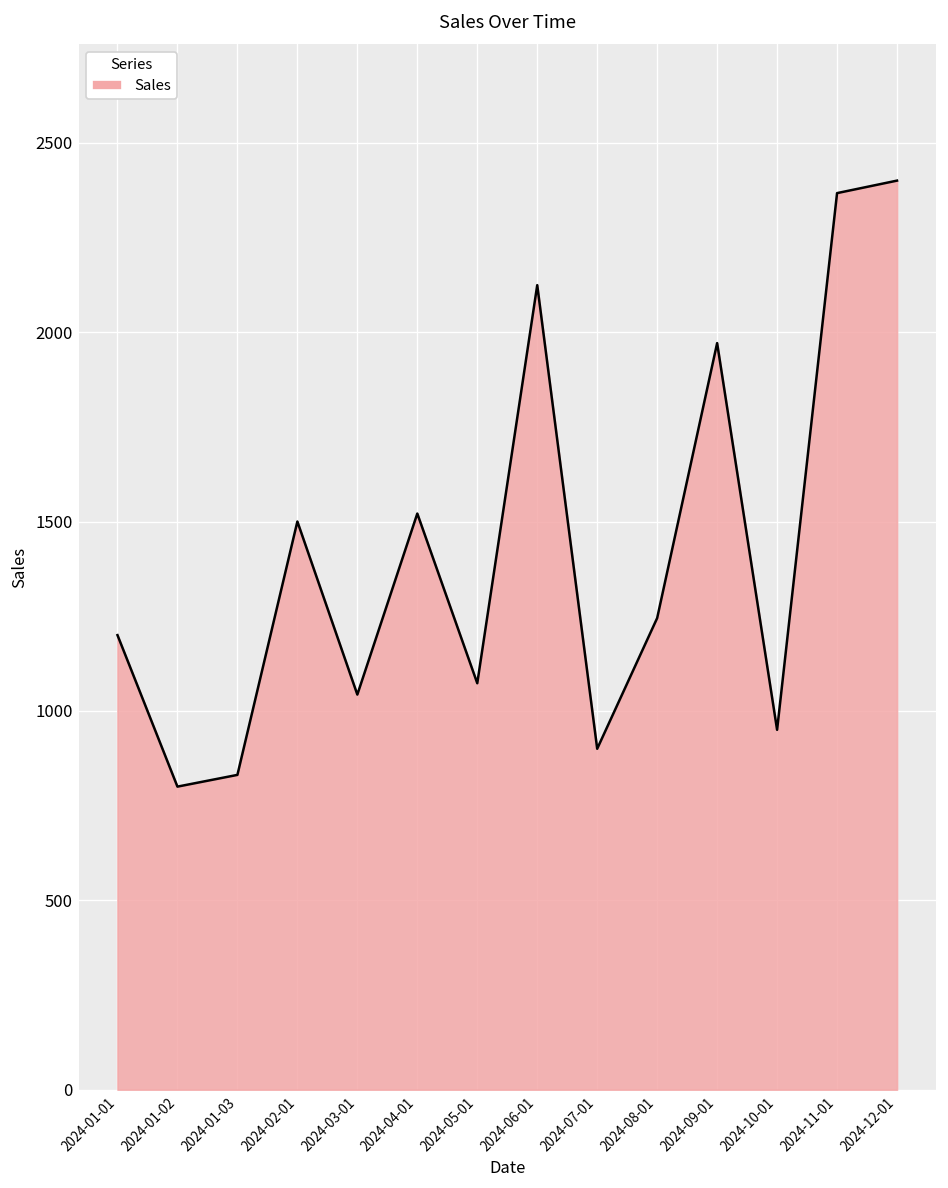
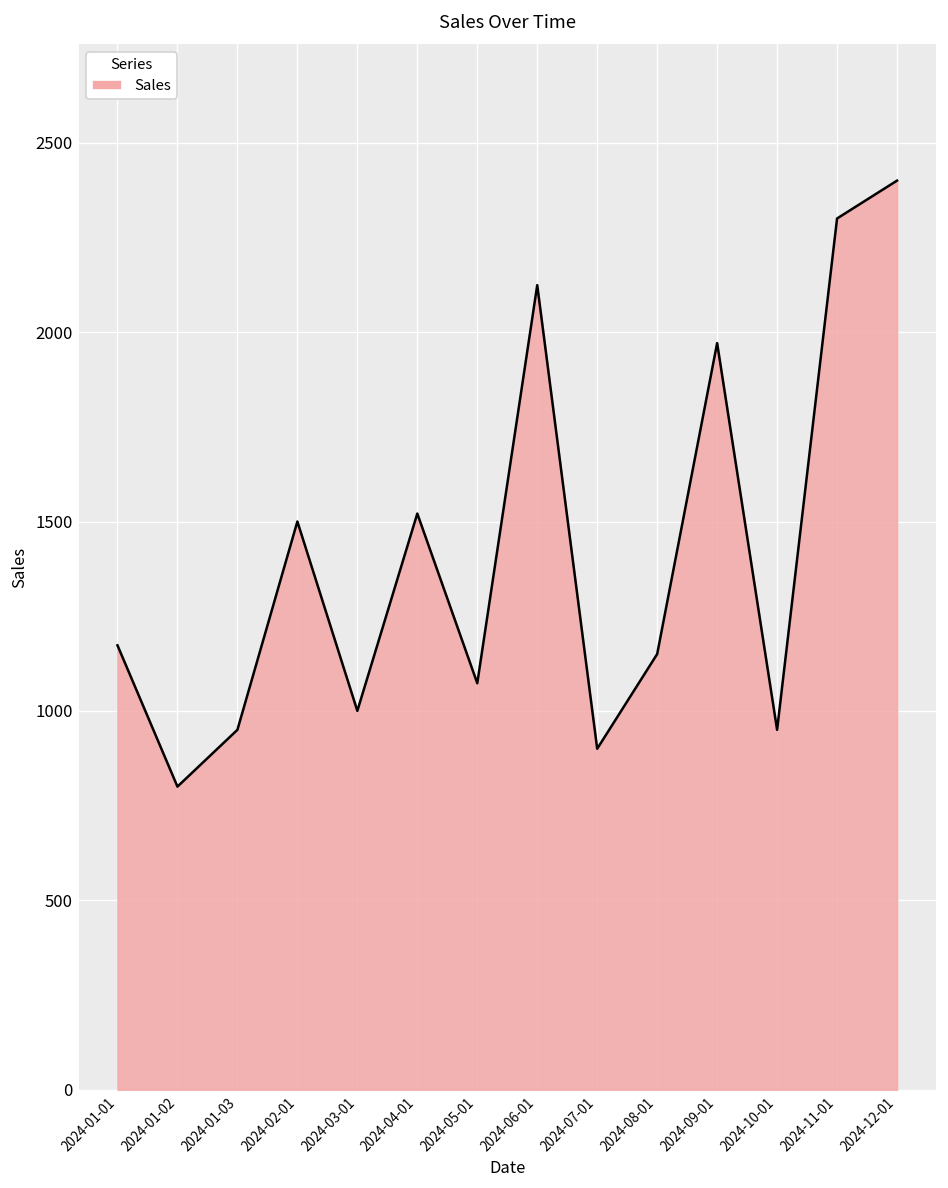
  {
-   "2024-01-01": 1200,
+   "2024-01-01": 1170,
    "2024-01-02": 800,
-   "2024-01-03": 830,
+   "2024-01-03": 950,
    "2024-02-01": 1500,
-   "2024-03-01": 1040,
+   "2024-03-01": 1000,
    "2024-04-01": 1520,
    "2024-05-01": 1070,
    "2024-06-01": 2120,
    "2024-07-01": 900,
-   "2024-08-01": 1250,
+   "2024-08-01": 1150,
    "2024-09-01": 1970,
    "2024-10-01": 950,
-   "2024-11-01": 2370,
+   "2024-11-01": 2300,
    "2024-12-01": 2400
  }
